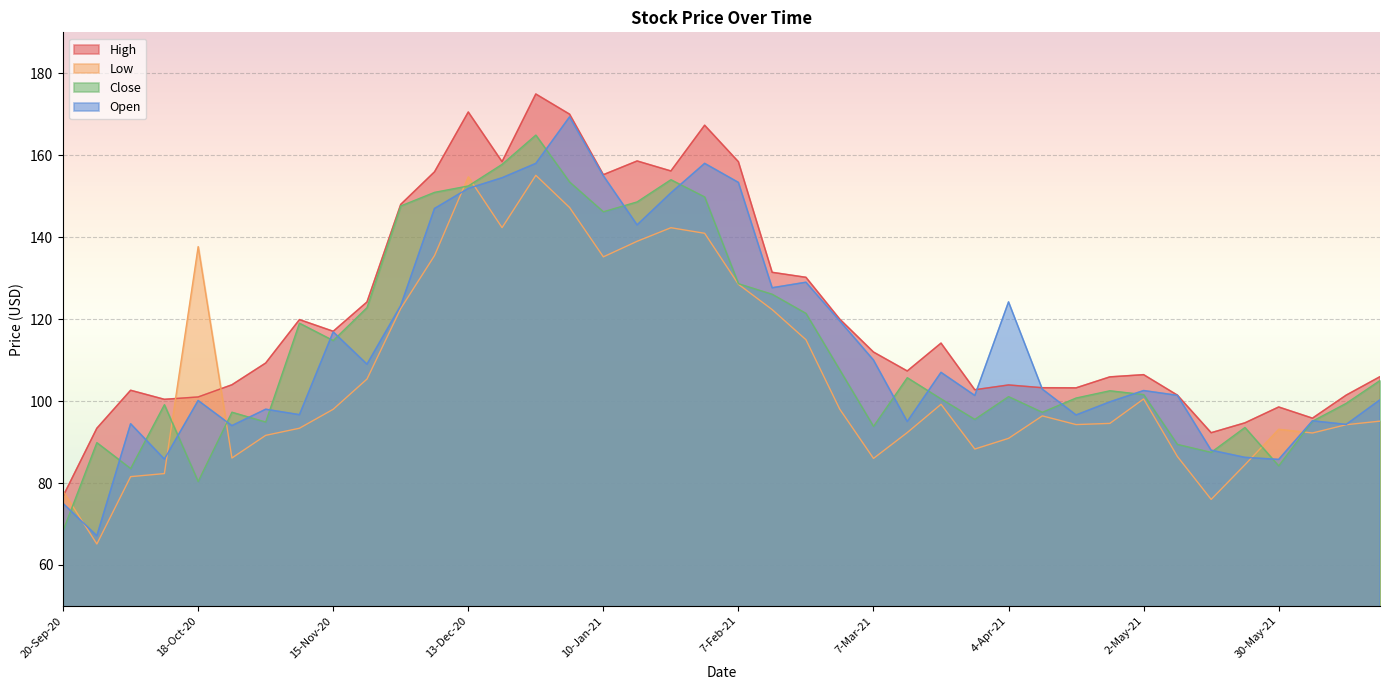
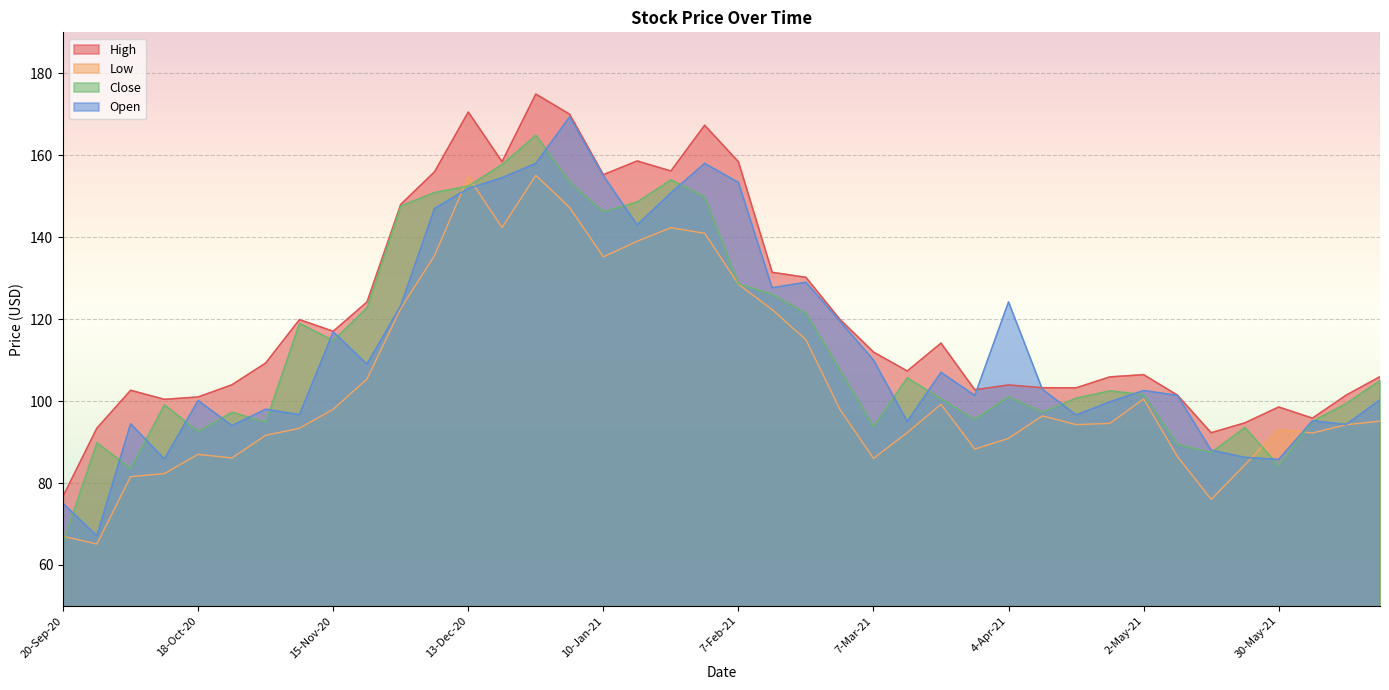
  {
    "High": {
      "20-Sep-20": 77,
      "18-Oct-20": 101,
      "13-Dec-20": 171,
      "7-Feb-21": 158,
      "7-Mar-21": 112,
      "4-Apr-21": 104,
      "2-May-21": 106,
      "30-May-21": 99
    },
    "Low": {
-     "20-Sep-20": 78,
-     "18-Oct-20": 138,
+     "20-Sep-20": 67,
+     "18-Oct-20": 87,
      "15-Nov-20": 98,
      "13-Dec-20": 155,
      "10-Jan-21": 135,
      "7-Mar-21": 86,
      "4-Apr-21": 91,
      "2-May-21": 101,
      "30-May-21": 93
    },
    "Close": {
-     "20-Sep-20": 68,
-     "18-Oct-20": 80,
+     "20-Sep-20": 66,
+     "18-Oct-20": 93,
      "15-Nov-20": 115,
      "10-Jan-21": 146,
      "7-Mar-21": 94,
      "4-Apr-21": 101,
      "2-May-21": 102,
      "30-May-21": 84
    },
    "Open": {
      "20-Sep-20": 75,
      "18-Oct-20": 100,
      "7-Feb-21": 153,
      "7-Mar-21": 110,
      "4-Apr-21": 124,
      "2-May-21": 103,
      "30-May-21": 86
    }
  }
